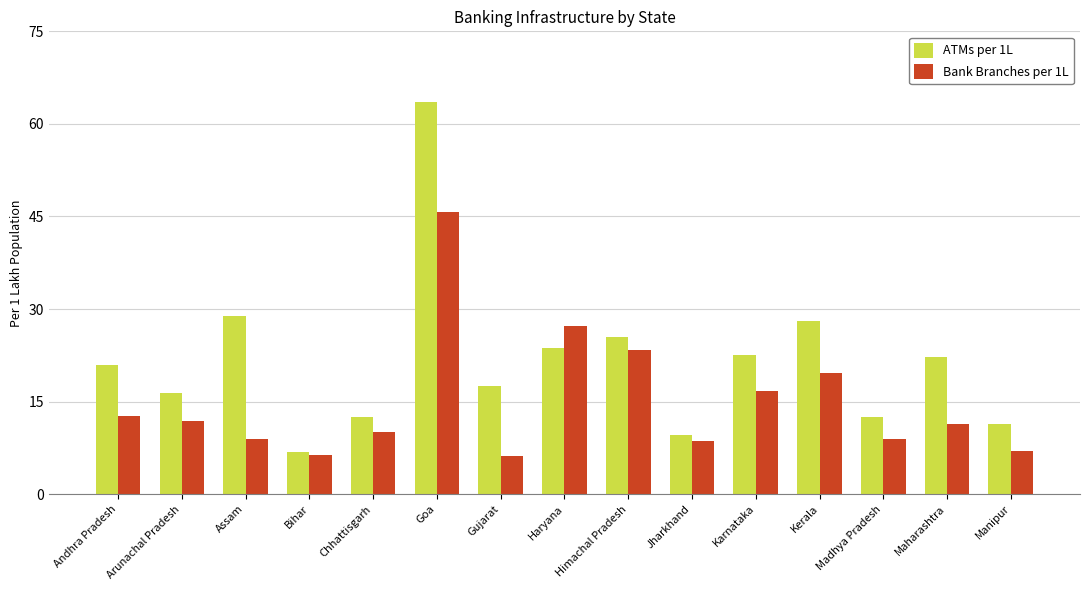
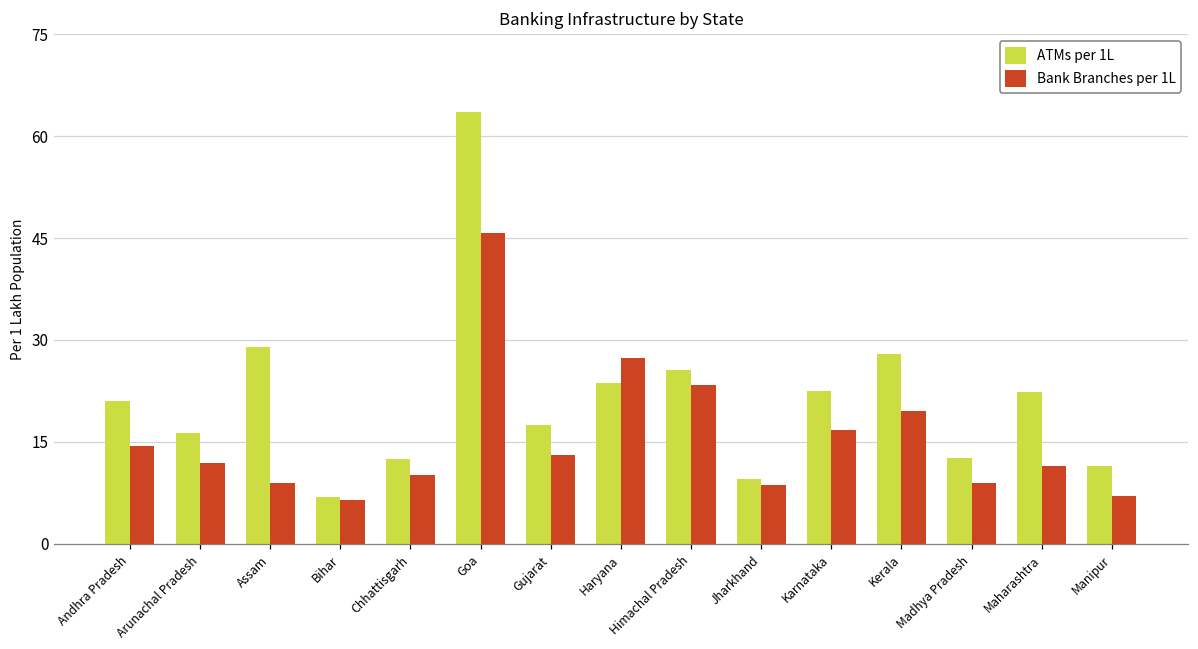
  {
    "ATMs per 1L": {
      "Andhra Pradesh": 21,
      "Arunachal Pradesh": 16,
      "Assam": 29,
      "Bihar": 7,
      "Chhattisgarh": 13,
      "Goa": 64,
      "Gujarat": 18,
      "Haryana": 24,
      "Himachal Pradesh": 26,
      "Jharkhand": 10,
      "Karnataka": 23,
      "Kerala": 28,
      "Madhya Pradesh": 13,
      "Maharashtra": 22,
      "Manipur": 11
    },
    "Bank Branches per 1L": {
-     "Andhra Pradesh": 13,
+     "Andhra Pradesh": 14,
      "Arunachal Pradesh": 12,
      "Assam": 9,
      "Bihar": 6,
      "Chhattisgarh": 10,
      "Goa": 46,
-     "Gujarat": 6,
+     "Gujarat": 13,
      "Haryana": 27,
      "Himachal Pradesh": 23,
      "Jharkhand": 9,
      "Karnataka": 17,
      "Kerala": 20,
      "Madhya Pradesh": 9,
      "Maharashtra": 11,
      "Manipur": 7
    }
  }
